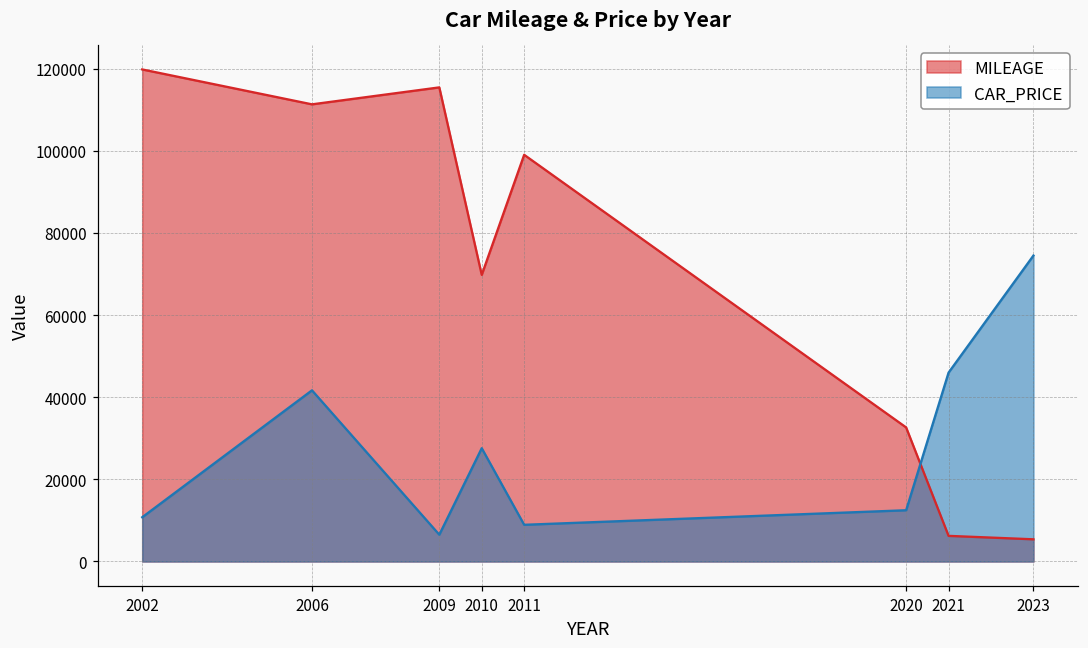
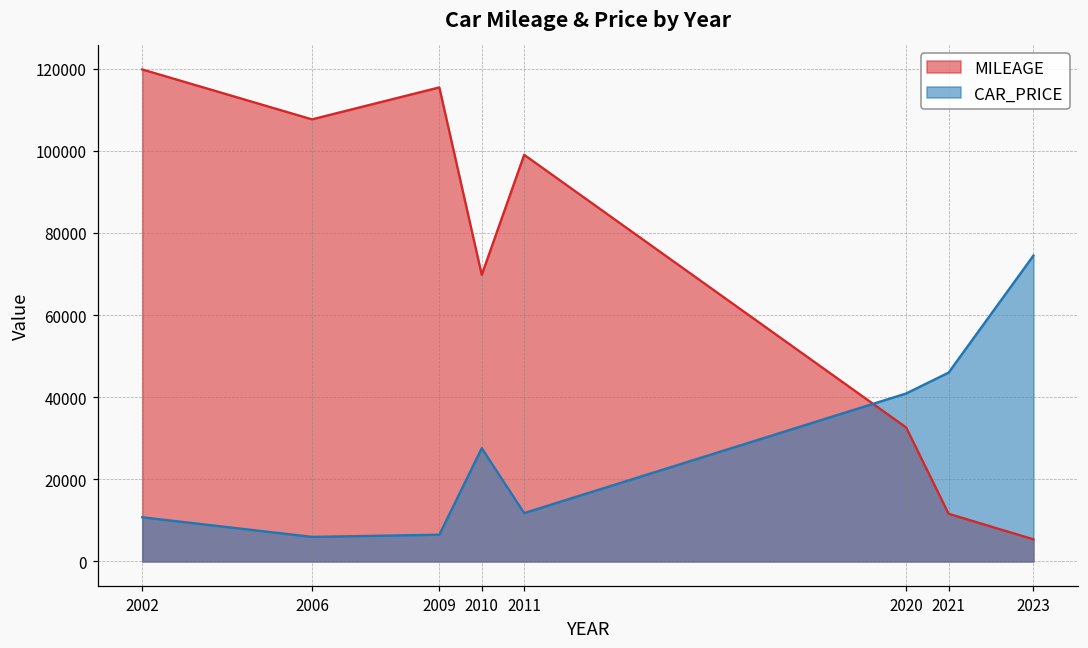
  {
    "MILEAGE": {
      "2002": 120000,
-     "2006": 111000,
+     "2006": 108000,
      "2009": 115000,
      "2010": 70000,
      "2011": 99000,
      "2020": 33000,
-     "2021": 6000,
+     "2021": 12000,
      "2023": 5000
    },
    "CAR_PRICE": {
      "2002": 11000,
-     "2006": 42000,
+     "2006": 6000,
      "2009": 7000,
      "2010": 28000,
-     "2011": 9000,
-     "2020": 12000,
+     "2011": 12000,
+     "2020": 41000,
      "2021": 46000,
      "2023": 75000
    }
  }
